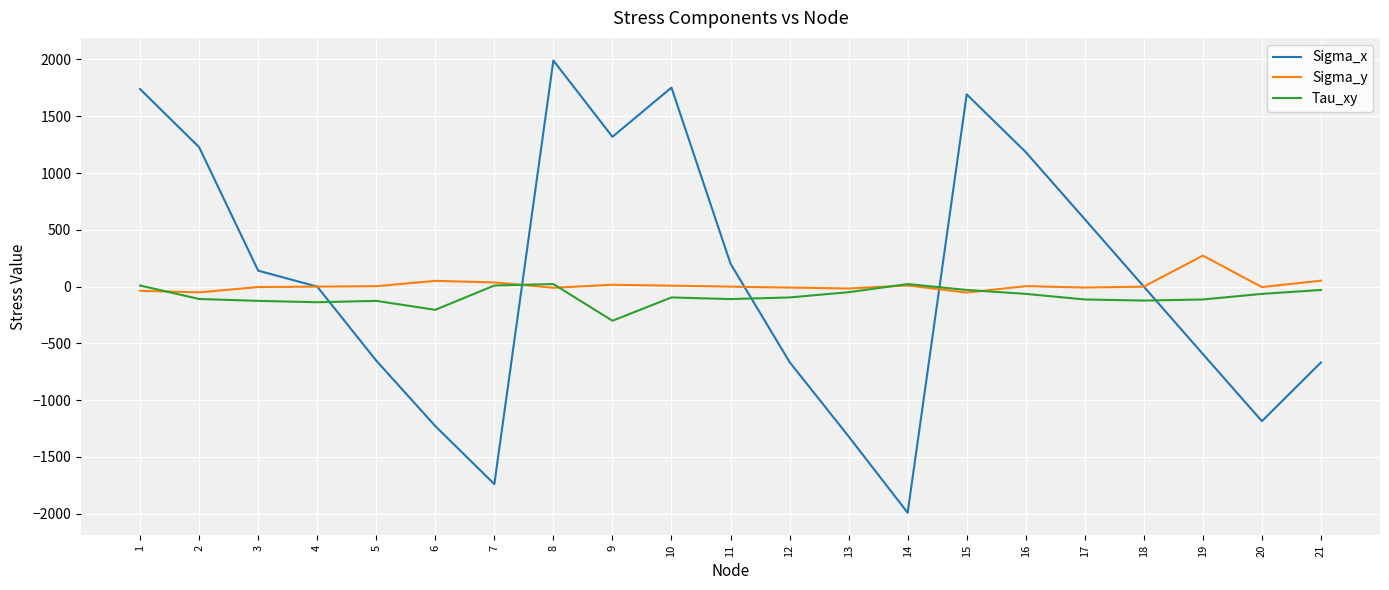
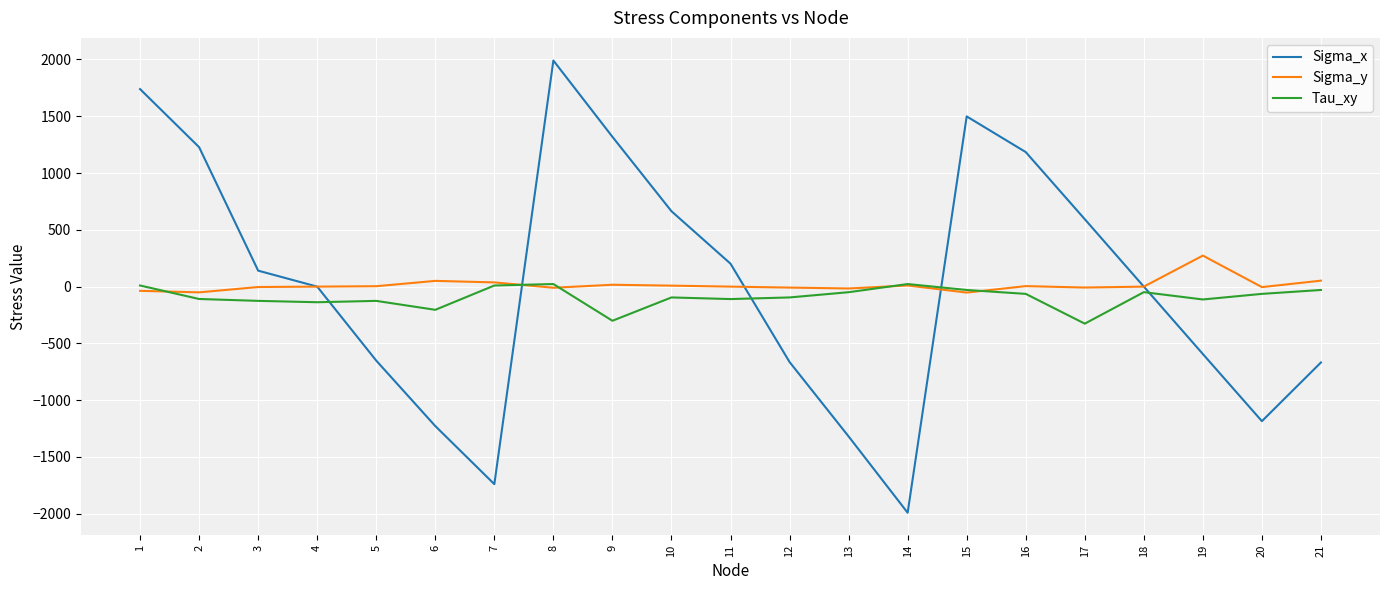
  {
    "Sigma_x": {
      "1": 1740,
      "2": 1230,
      "3": 140,
      "5": -650,
      "6": -1230,
      "7": -1740,
      "8": 1990,
      "9": 1320,
-     "10": 1750,
+     "10": 660,
      "11": 200,
      "12": -660,
      "13": -1320,
      "14": -1990,
-     "15": 1690,
+     "15": 1500,
      "16": 1180,
      "17": 590,
      "19": -590,
      "20": -1180,
      "21": -670
    },
    "Sigma_y": {
      "1": -40,
      "2": -50,
      "3": 0,
      "5": 0,
      "6": 50,
      "7": 40,
      "8": -10,
      "9": 20,
      "10": 10,
      "11": 0,
      "12": -10,
      "13": -20,
      "15": -50,
      "16": 0,
      "17": -10,
      "19": 270,
      "20": 0,
      "21": 50
    },
    "Tau_xy": {
      "1": 10,
      "2": -110,
      "3": -130,
      "4": -140,
      "5": -130,
      "6": -200,
      "7": 10,
      "8": 20,
      "9": -300,
      "10": -100,
      "11": -110,
      "12": -100,
      "13": -50,
      "15": -30,
      "16": -60,
-     "17": -110,
-     "18": -120,
+     "17": -330,
+     "18": -50,
      "19": -110,
      "20": -60,
      "21": -30
    }
  }
